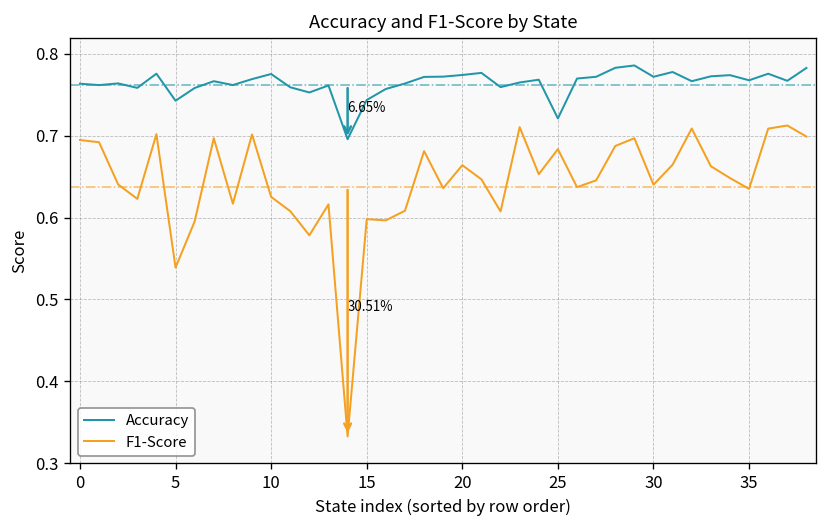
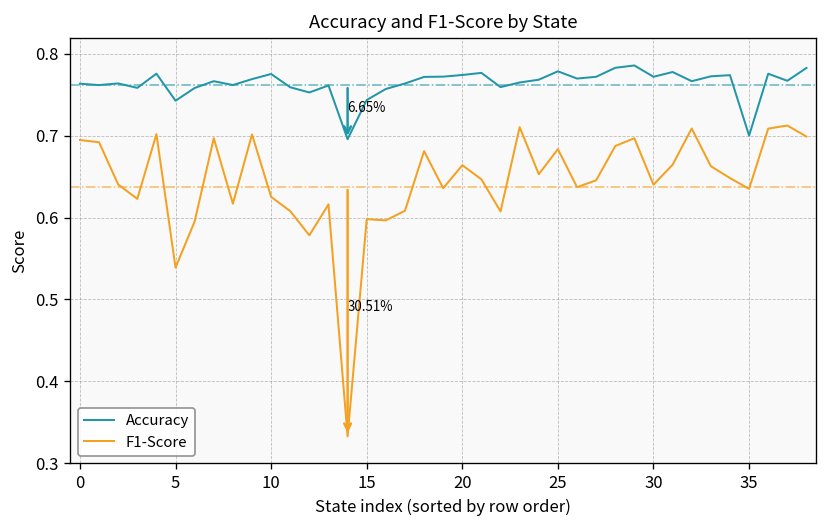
  {
    "Accuracy": {
      "0": 0.76,
      "5": 0.74,
      "10": 0.78,
      "20": 0.77,
-     "25": 0.72,
+     "25": 0.78,
      "30": 0.77,
-     "35": 0.77
+     "35": 0.70
    },
    "F1-Score": {
      "0": 0.69,
      "5": 0.54,
      "10": 0.63,
      "15": 0.60,
      "20": 0.66,
      "25": 0.68,
      "30": 0.64,
      "35": 0.64
    }
  }
